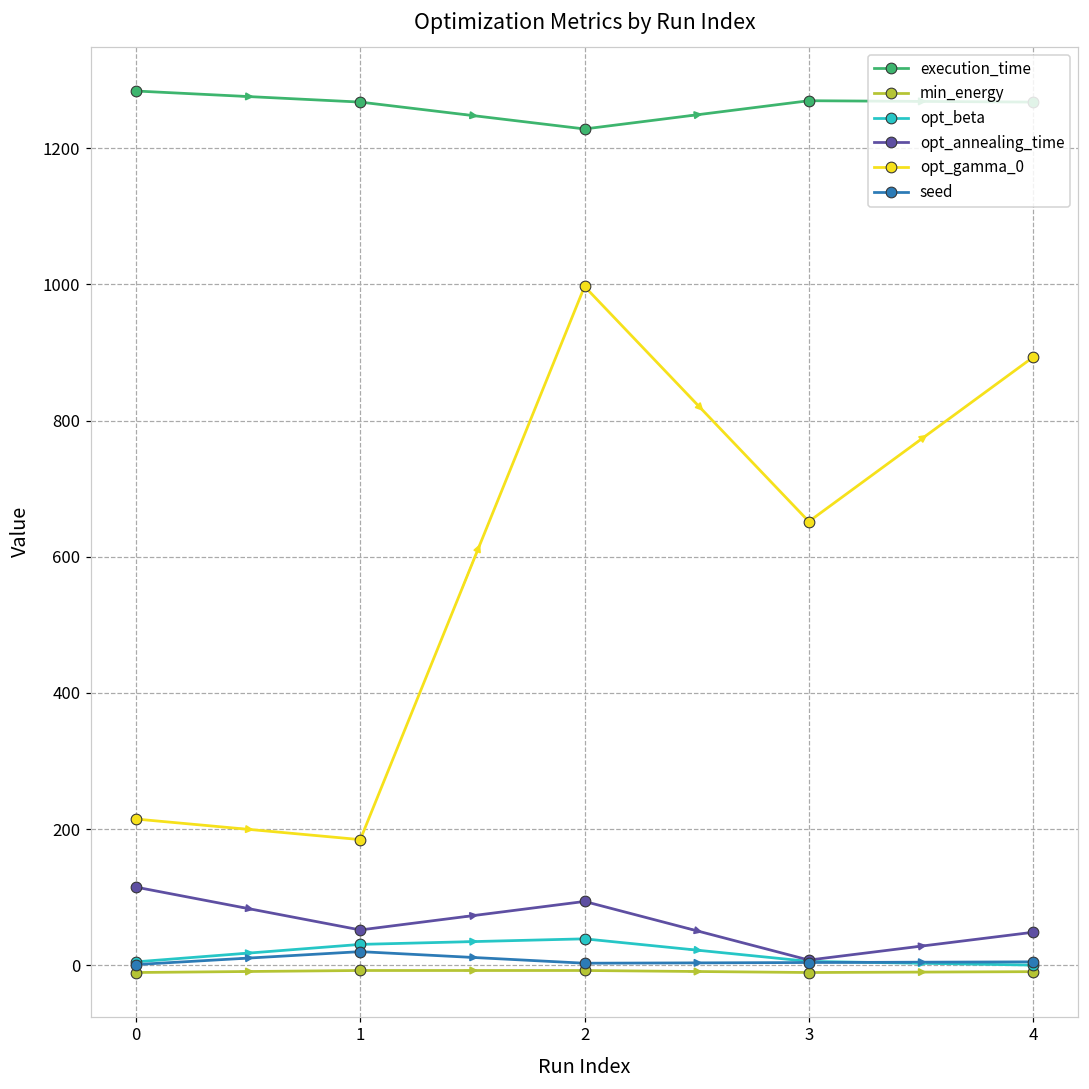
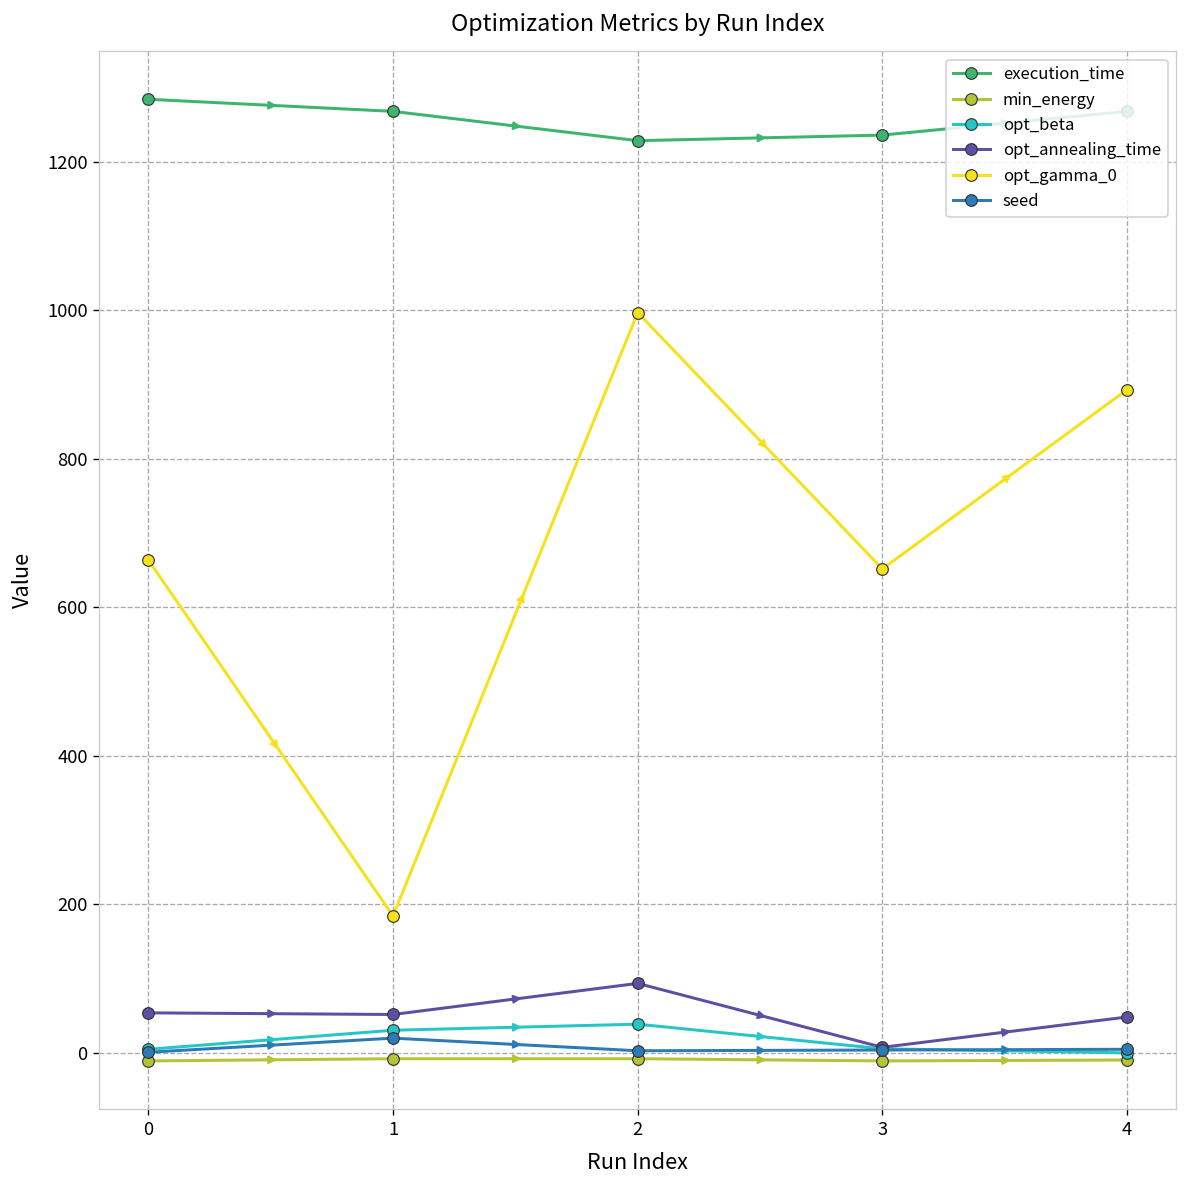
  {
    "execution_time": {
      "0": 1280,
      "1": 1270,
      "2": 1230,
-     "3": 1270
+     "3": 1240
    },
    "min_energy": {
      "0": -10,
      "1": -10,
      "2": -10,
      "3": -10,
      "4": -10
    },
    "opt_beta": {
      "1": 30,
      "2": 40,
      "4": 0
    },
    "opt_annealing_time": {
-     "0": 110,
+     "0": 50,
      "1": 50,
      "2": 90,
      "4": 50
    },
    "opt_gamma_0": {
-     "0": 210,
+     "0": 660,
      "1": 180,
      "2": 1000,
      "3": 650,
      "4": 890
    },
    "seed": {
      "1": 20,
      "2": 0,
      "4": 10
    }
  }
